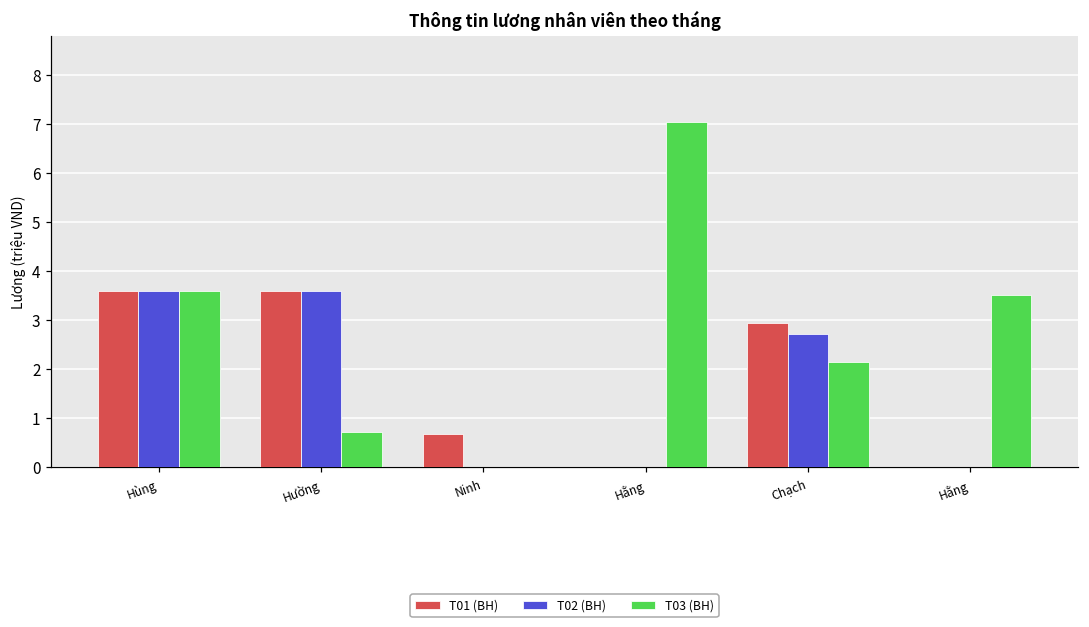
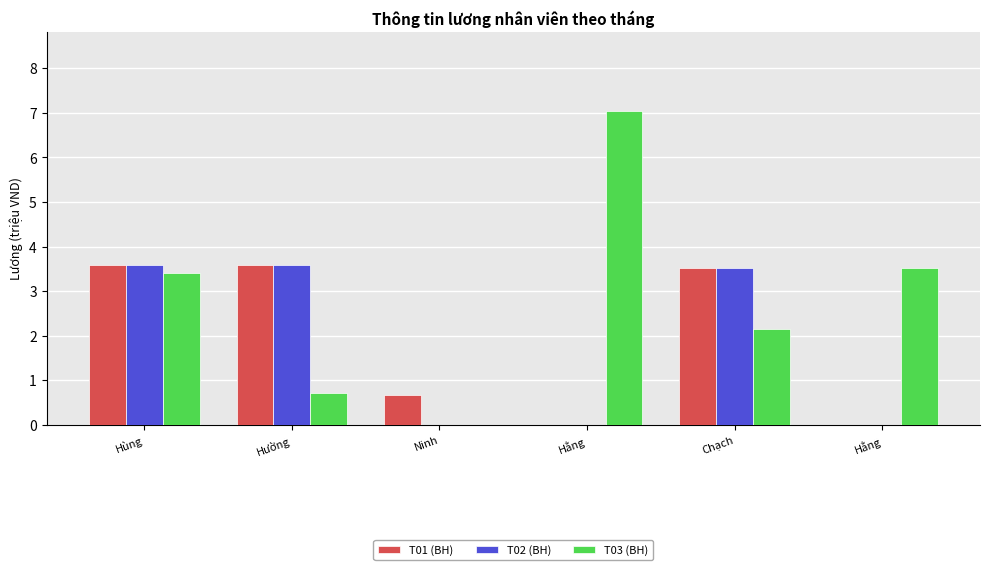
  {
    "T01 (BH)": {
      "Hùng": 3.6,
      "Hường": 3.6,
      "Ninh": 0.7,
-     "Chạch": 3.0
+     "Chạch": 3.5
    },
    "T02 (BH)": {
      "Hùng": 3.6,
      "Hường": 3.6,
      "Ninh": 0.0,
-     "Chạch": 2.7
+     "Chạch": 3.5
    },
    "T03 (BH)": {
-     "Hùng": 3.6,
+     "Hùng": 3.4,
      "Hường": 0.7,
      "Ninh": 0.0,
      "Chạch": 2.2
    }
  }
